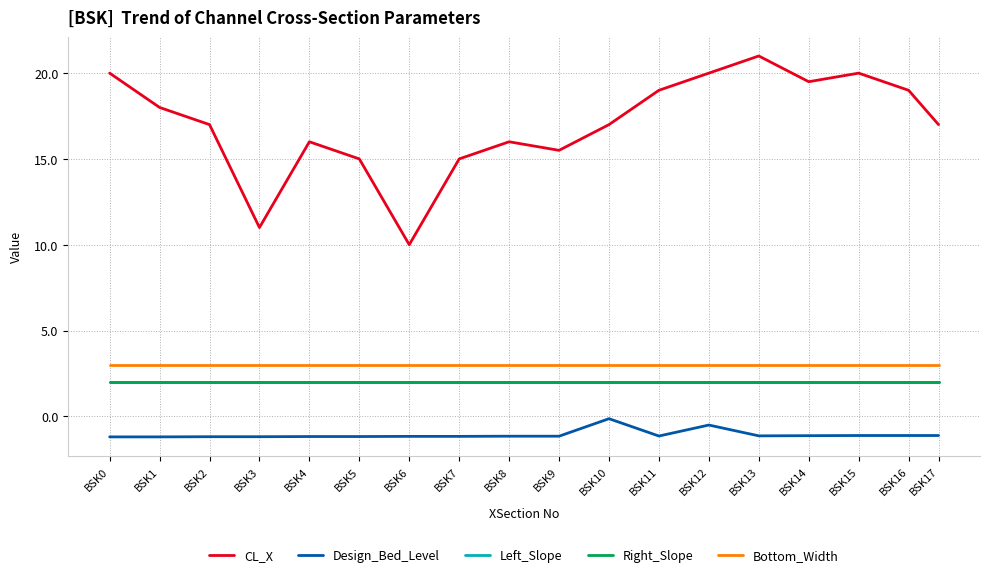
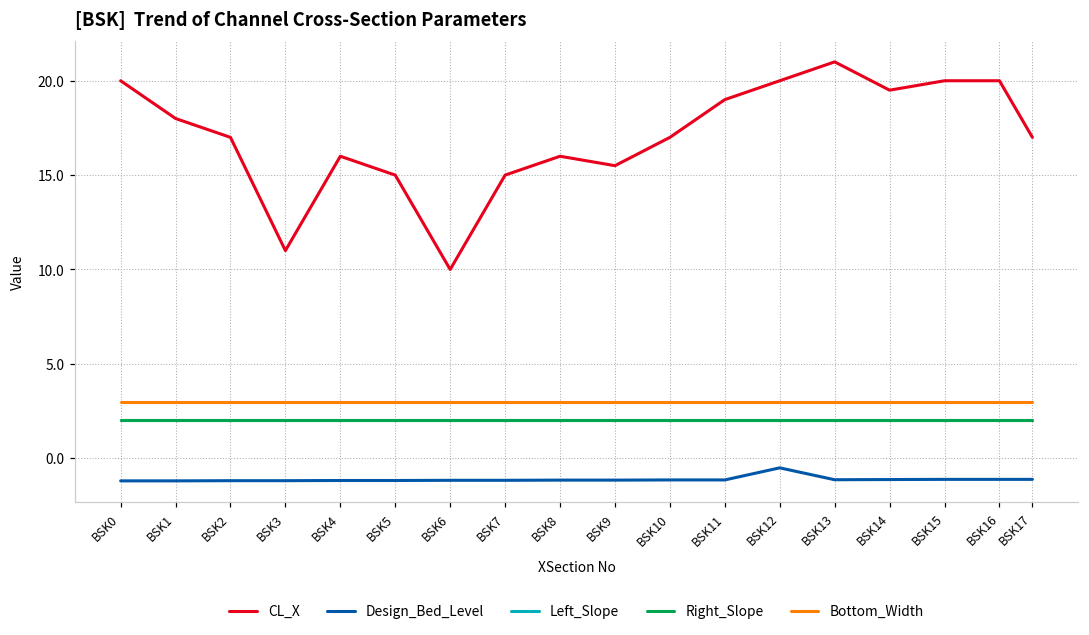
  {
    "CL_X": {
      "BSK0": 20,
      "BSK1": 18,
      "BSK2": 17,
      "BSK3": 11,
      "BSK4": 16,
      "BSK5": 15,
      "BSK6": 10,
      "BSK7": 15,
      "BSK8": 16,
      "BSK9": 15.5,
      "BSK10": 17,
      "BSK11": 19,
      "BSK12": 20,
      "BSK13": 21,
      "BSK14": 19.5,
      "BSK15": 20,
-     "BSK16": 19,
+     "BSK16": 20,
      "BSK17": 17
    },
    "Design_Bed_Level": {
      "BSK0": -1.2,
      "BSK1": -1.2,
      "BSK2": -1.2,
      "BSK3": -1.2,
      "BSK4": -1.2,
      "BSK5": -1.2,
      "BSK6": -1.2,
      "BSK7": -1.2,
      "BSK8": -1.2,
      "BSK9": -1.2,
-     "BSK10": -0.1,
+     "BSK10": -1.2,
      "BSK11": -1.2,
      "BSK12": -0.5,
      "BSK13": -1.1,
      "BSK14": -1.1,
      "BSK15": -1.1,
      "BSK16": -1.1,
      "BSK17": -1.1
    },
    "Right_Slope": {
      "BSK0": 2.0,
      "BSK1": 2.0,
      "BSK2": 2.0,
      "BSK3": 2.0,
      "BSK4": 2.0,
      "BSK5": 2.0,
      "BSK6": 2.0,
      "BSK7": 2.0,
      "BSK8": 2.0,
      "BSK9": 2.0,
      "BSK10": 2.0,
      "BSK11": 2.0,
      "BSK12": 2.0,
      "BSK13": 2.0,
      "BSK14": 2.0,
      "BSK15": 2.0,
      "BSK16": 2.0,
      "BSK17": 2.0
    },
    "Bottom_Width": {
      "BSK0": 3.0,
      "BSK1": 3.0,
      "BSK2": 3.0,
      "BSK3": 3.0,
      "BSK4": 3.0,
      "BSK5": 3.0,
      "BSK6": 3.0,
      "BSK7": 3.0,
      "BSK8": 3.0,
      "BSK9": 3.0,
      "BSK10": 3.0,
      "BSK11": 3.0,
      "BSK12": 3.0,
      "BSK13": 3.0,
      "BSK14": 3.0,
      "BSK15": 3.0,
      "BSK16": 3.0,
      "BSK17": 3.0
    }
  }
